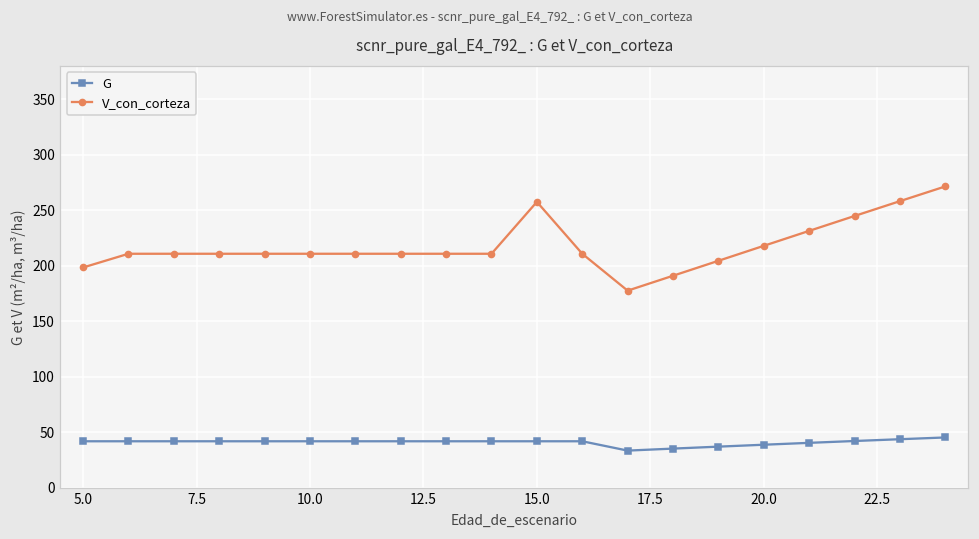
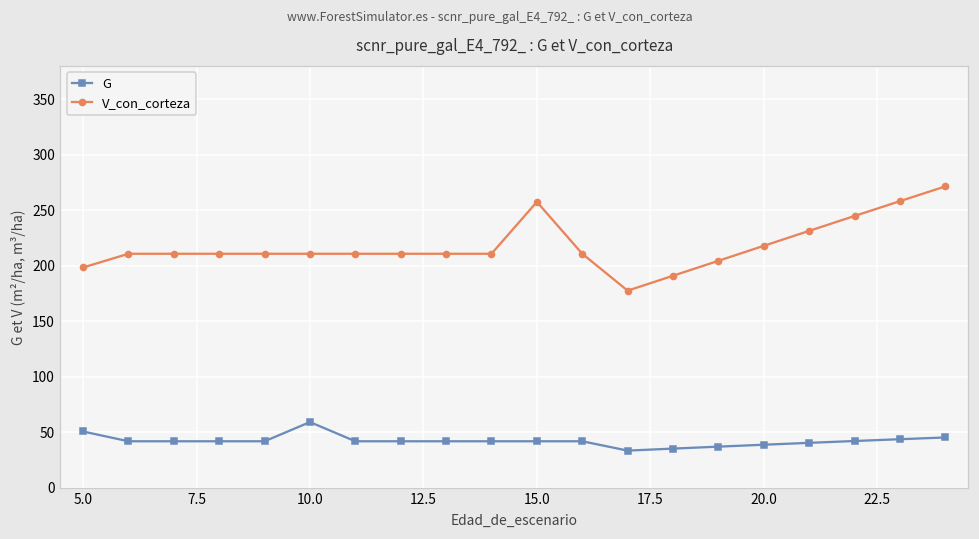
  {
    "G": {
-     "5.0": 42,
-     "10.0": 42,
+     "5.0": 51,
+     "10.0": 59,
      "15.0": 42,
      "20.0": 39
    },
    "V_con_corteza": {
      "5.0": 198,
      "10.0": 211,
      "15.0": 258,
      "20.0": 218
    }
  }
